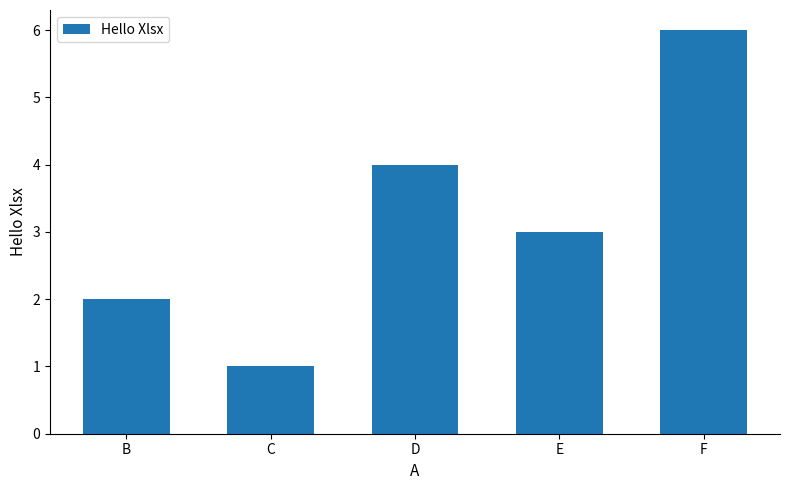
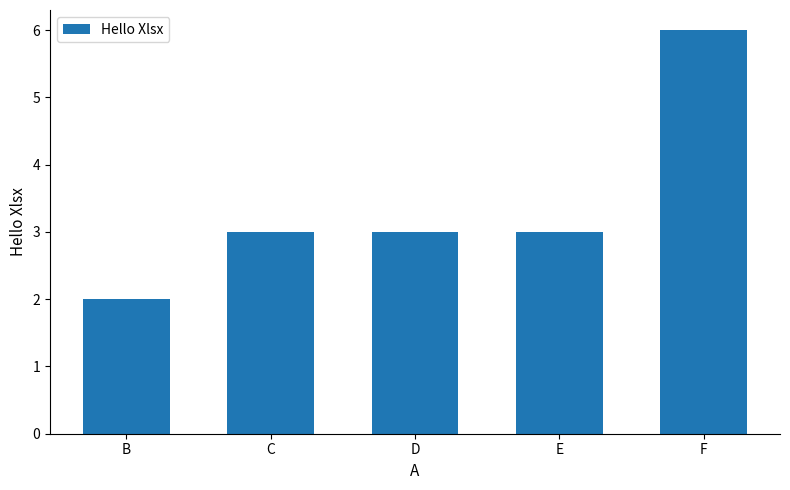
  {
    "B": 2,
-   "C": 1,
-   "D": 4,
+   "C": 3,
+   "D": 3,
    "E": 3,
    "F": 6
  }
